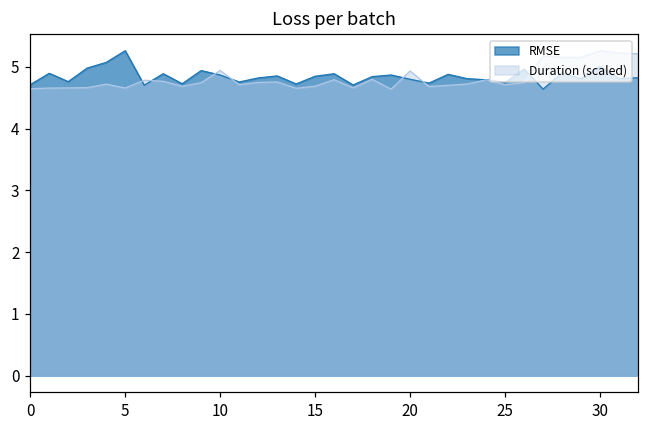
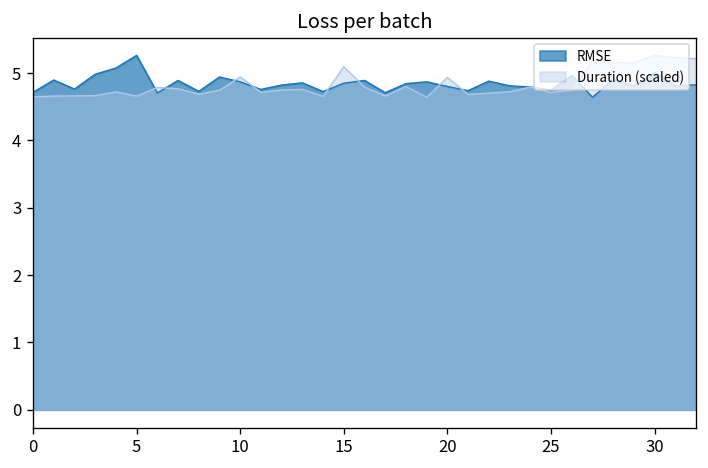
  {
    "RMSE": {
      "0": 4.7,
      "5": 5.3,
      "10": 4.9,
      "15": 4.8,
      "20": 4.8
    },
    "Duration (scaled)": {
      "0": 4.6,
      "5": 4.7,
      "10": 4.9,
-     "15": 4.7,
+     "15": 5.1,
      "20": 4.9
    }
  }
